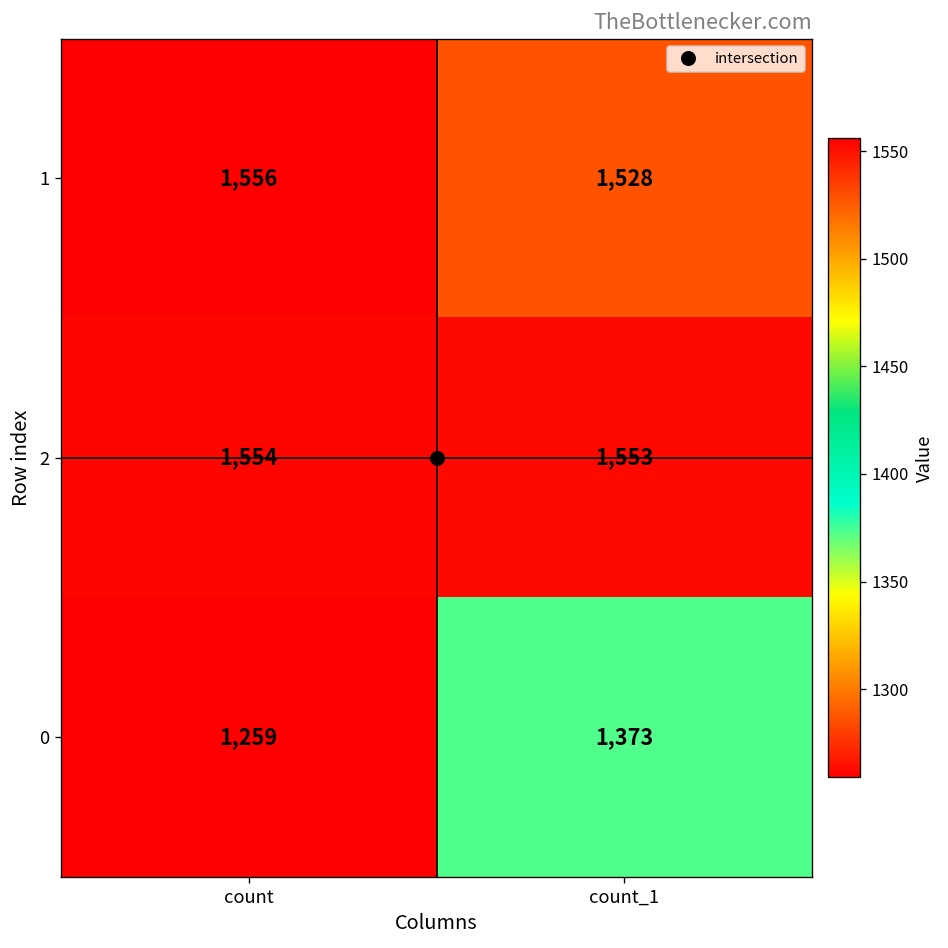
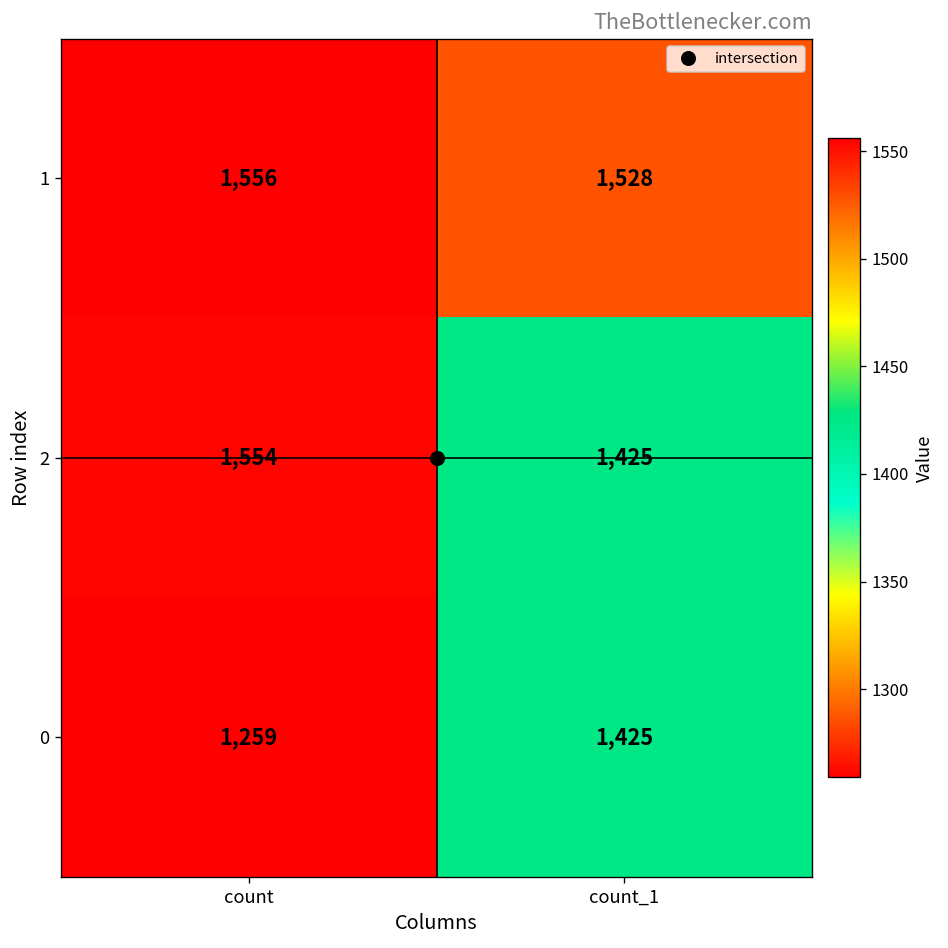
  {
    "1": {
      "count": "1,556",
      "count_1": "1,528"
    },
    "2": {
      "count": "1,554",
-     "count_1": "1,553"
+     "count_1": "1,425"
    },
    "0": {
      "count": "1,259",
-     "count_1": "1,373"
+     "count_1": "1,425"
    }
  }
